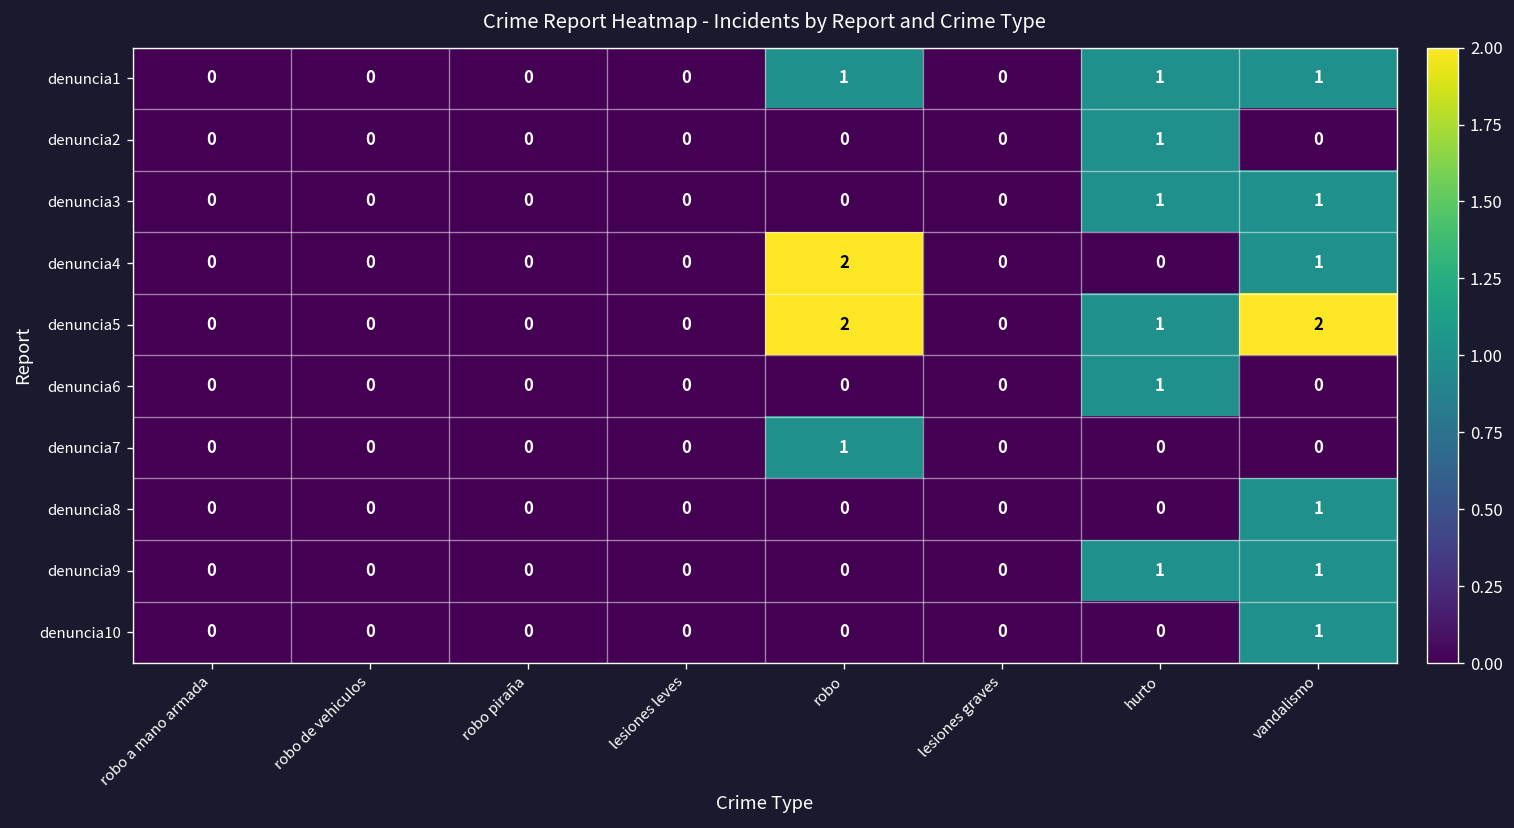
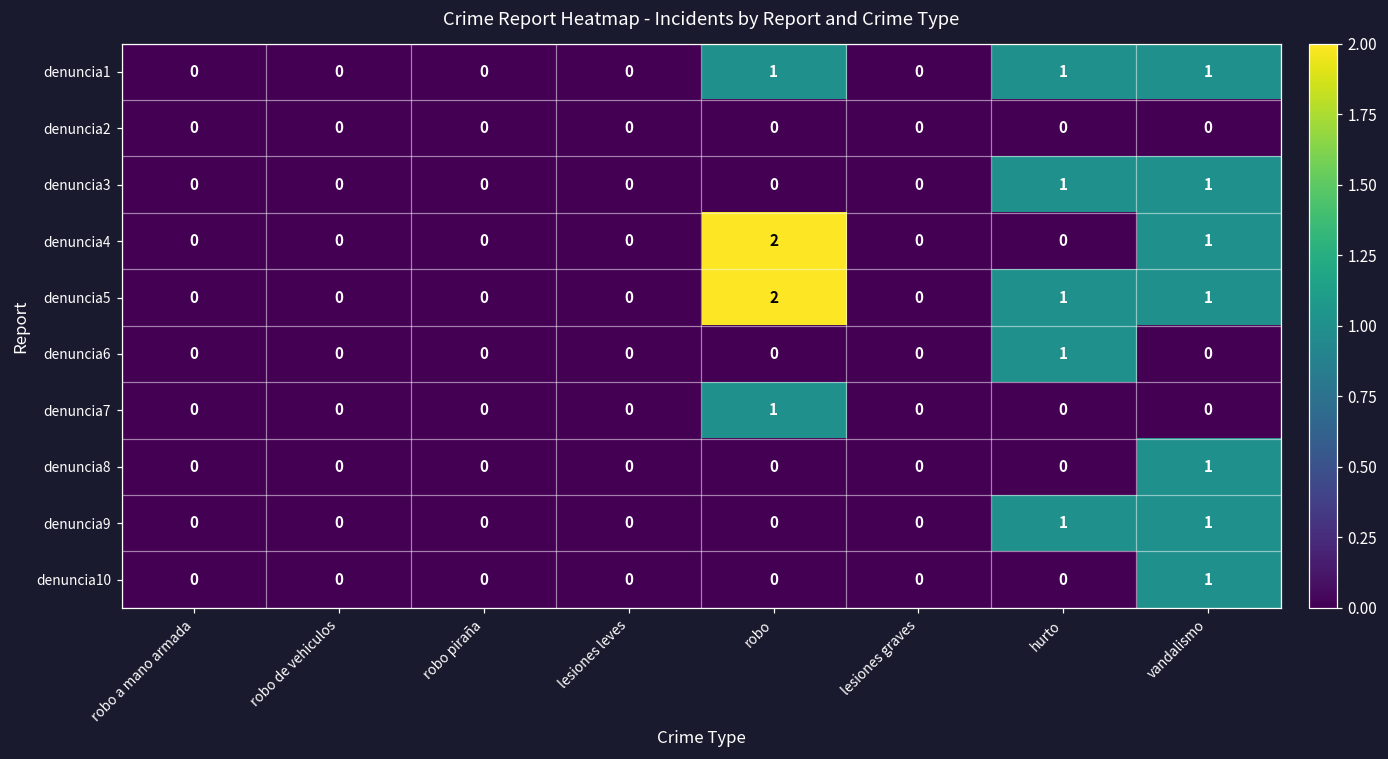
  {
    "denuncia1": {
      "robo a mano armada": 0,
      "robo de vehiculos": 0,
      "robo piraña": 0,
      "lesiones leves": 0,
      "robo": 1,
      "lesiones graves": 0,
      "hurto": 1,
      "vandalismo": 1
    },
    "denuncia2": {
      "robo a mano armada": 0,
      "robo de vehiculos": 0,
      "robo piraña": 0,
      "lesiones leves": 0,
      "robo": 0,
      "lesiones graves": 0,
-     "hurto": 1,
+     "hurto": 0,
      "vandalismo": 0
    },
    "denuncia3": {
      "robo a mano armada": 0,
      "robo de vehiculos": 0,
      "robo piraña": 0,
      "lesiones leves": 0,
      "robo": 0,
      "lesiones graves": 0,
      "hurto": 1,
      "vandalismo": 1
    },
    "denuncia4": {
      "robo a mano armada": 0,
      "robo de vehiculos": 0,
      "robo piraña": 0,
      "lesiones leves": 0,
      "robo": 2,
      "lesiones graves": 0,
      "hurto": 0,
      "vandalismo": 1
    },
    "denuncia5": {
      "robo a mano armada": 0,
      "robo de vehiculos": 0,
      "robo piraña": 0,
      "lesiones leves": 0,
      "robo": 2,
      "lesiones graves": 0,
      "hurto": 1,
-     "vandalismo": 2
+     "vandalismo": 1
    },
    "denuncia6": {
      "robo a mano armada": 0,
      "robo de vehiculos": 0,
      "robo piraña": 0,
      "lesiones leves": 0,
      "robo": 0,
      "lesiones graves": 0,
      "hurto": 1,
      "vandalismo": 0
    },
    "denuncia7": {
      "robo a mano armada": 0,
      "robo de vehiculos": 0,
      "robo piraña": 0,
      "lesiones leves": 0,
      "robo": 1,
      "lesiones graves": 0,
      "hurto": 0,
      "vandalismo": 0
    },
    "denuncia8": {
      "robo a mano armada": 0,
      "robo de vehiculos": 0,
      "robo piraña": 0,
      "lesiones leves": 0,
      "robo": 0,
      "lesiones graves": 0,
      "hurto": 0,
      "vandalismo": 1
    },
    "denuncia9": {
      "robo a mano armada": 0,
      "robo de vehiculos": 0,
      "robo piraña": 0,
      "lesiones leves": 0,
      "robo": 0,
      "lesiones graves": 0,
      "hurto": 1,
      "vandalismo": 1
    },
    "denuncia10": {
      "robo a mano armada": 0,
      "robo de vehiculos": 0,
      "robo piraña": 0,
      "lesiones leves": 0,
      "robo": 0,
      "lesiones graves": 0,
      "hurto": 0,
      "vandalismo": 1
    }
  }
